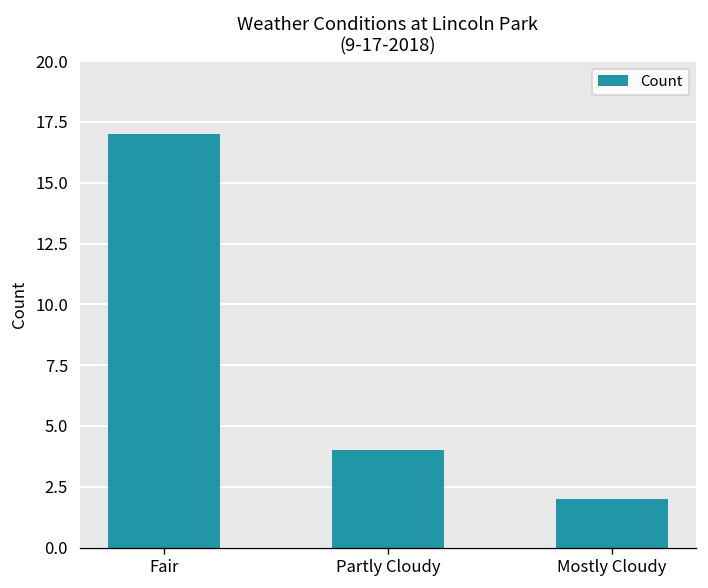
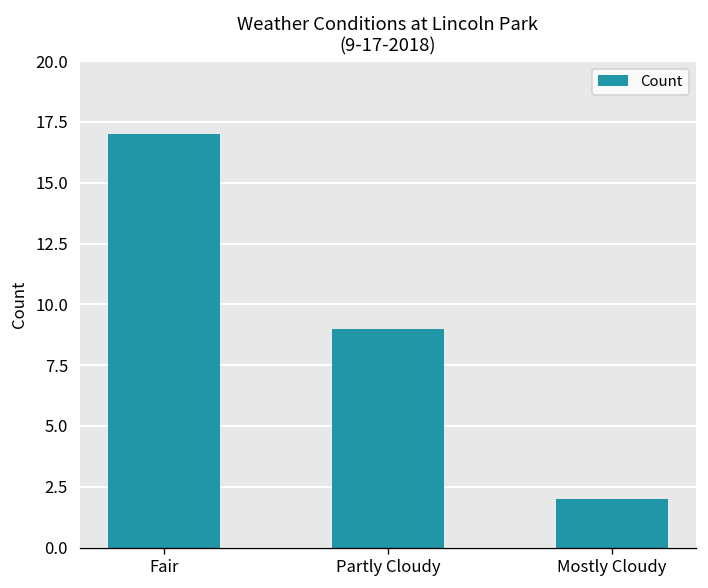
  {
    "Fair": 17,
-   "Partly Cloudy": 4,
+   "Partly Cloudy": 9,
    "Mostly Cloudy": 2
  }
